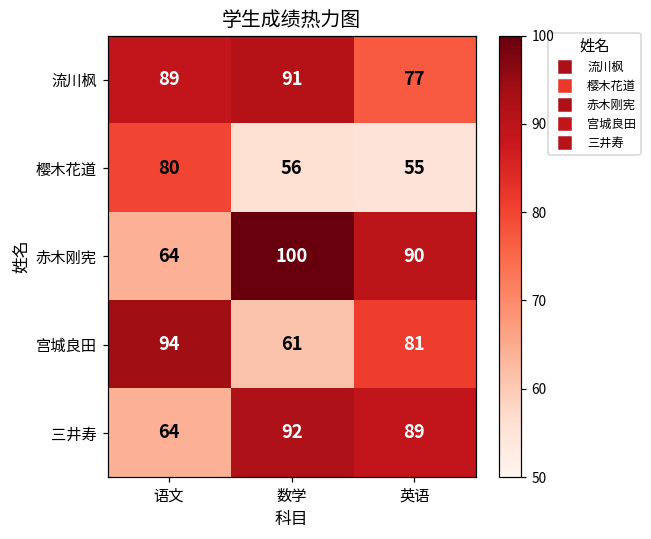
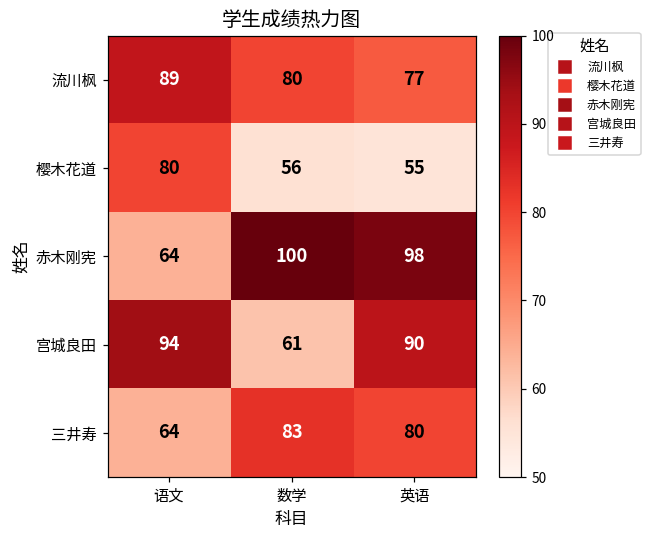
  {
    "流川枫": {
      "语文": 89,
-     "数学": 91,
+     "数学": 80,
      "英语": 77
    },
    "樱木花道": {
      "语文": 80,
      "数学": 56,
      "英语": 55
    },
    "赤木刚宪": {
      "语文": 64,
      "数学": 100,
-     "英语": 90
+     "英语": 98
    },
    "宫城良田": {
      "语文": 94,
      "数学": 61,
-     "英语": 81
+     "英语": 90
    },
    "三井寿": {
      "语文": 64,
-     "数学": 92,
-     "英语": 89
+     "数学": 83,
+     "英语": 80
    }
  }
